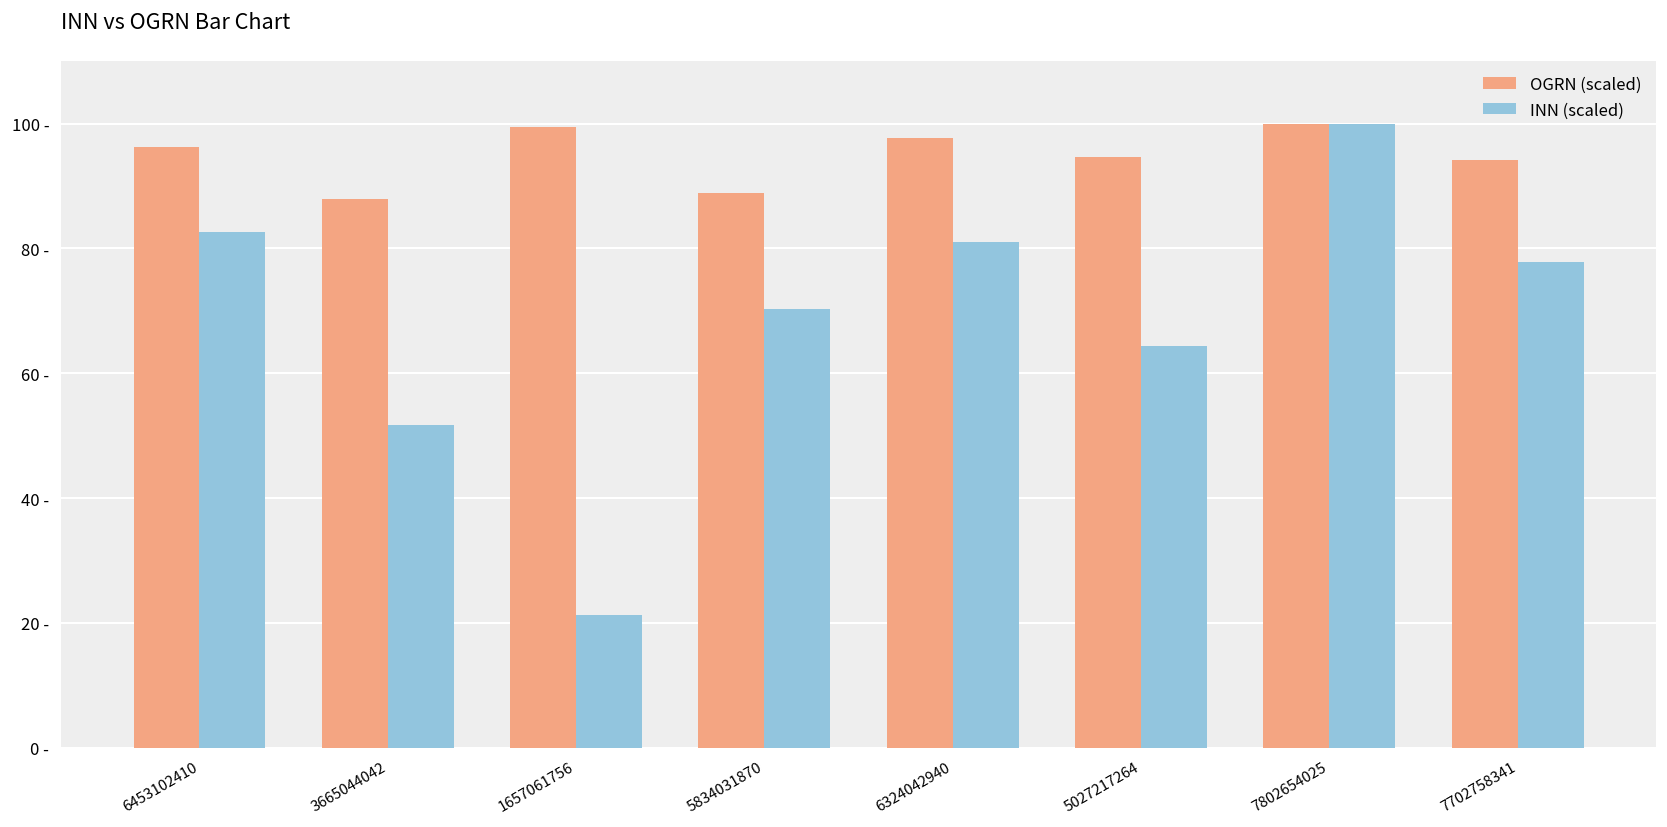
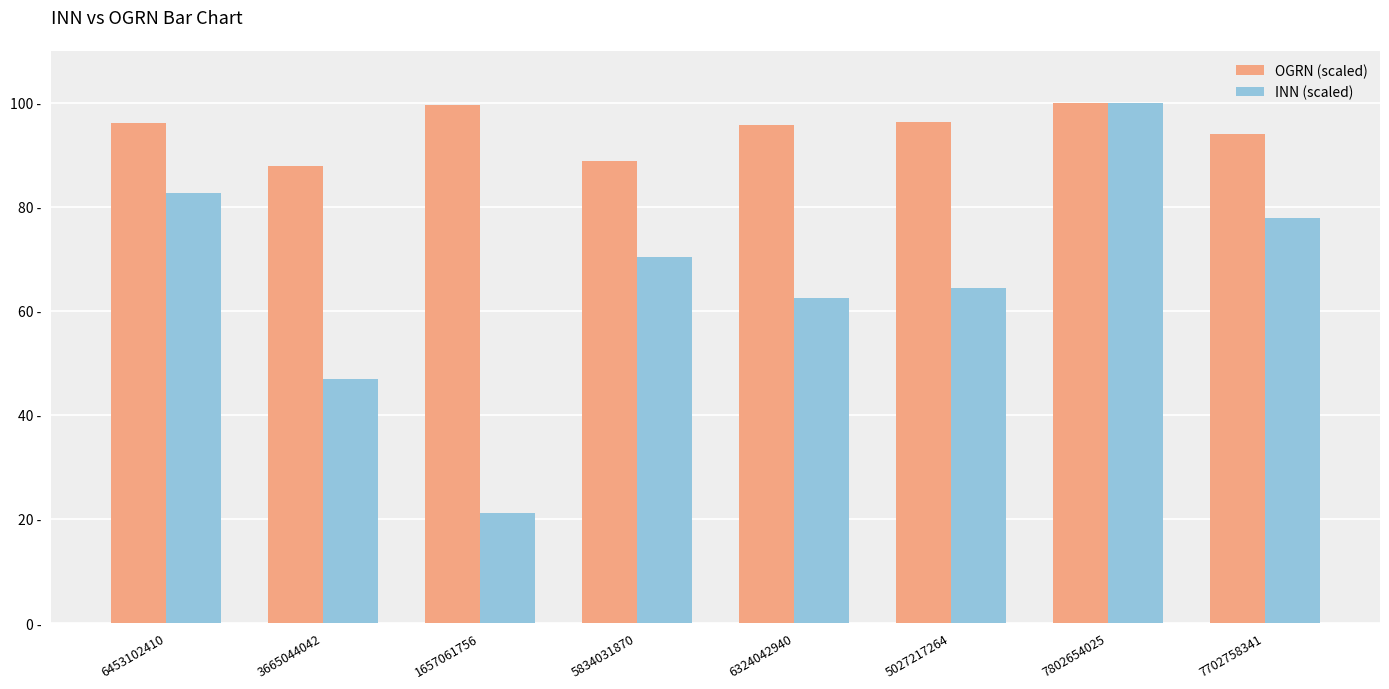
  {
    "OGRN (scaled)": {
      "6453102410": "96 -",
      "3665044042": "88 -",
      "1657061756": "100 -",
      "5834031870": "89 -",
-     "6324042940": "98 -",
-     "5027217264": "95 -",
+     "6324042940": "96 -",
+     "5027217264": "96 -",
      "7802654025": "100 -",
      "7702758341": "94 -"
    },
    "INN (scaled)": {
      "6453102410": "83 -",
-     "3665044042": "52 -",
+     "3665044042": "47 -",
      "1657061756": "21 -",
      "5834031870": "70 -",
-     "6324042940": "81 -",
+     "6324042940": "62 -",
      "5027217264": "64 -",
      "7802654025": "100 -",
      "7702758341": "78 -"
    }
  }
